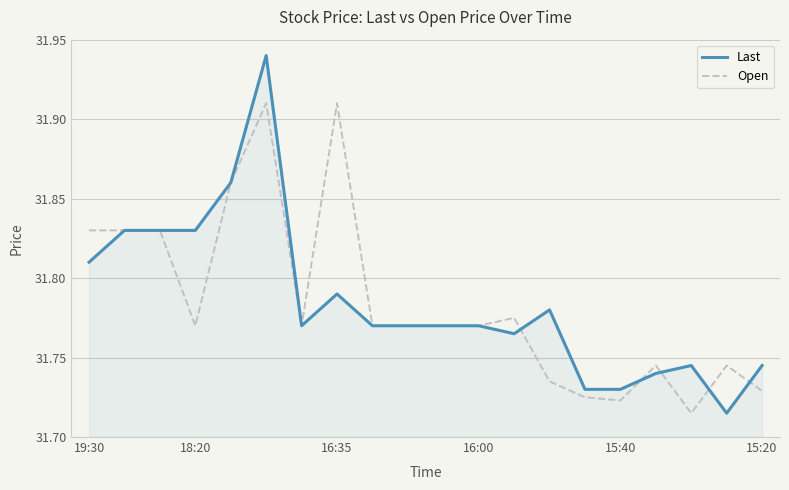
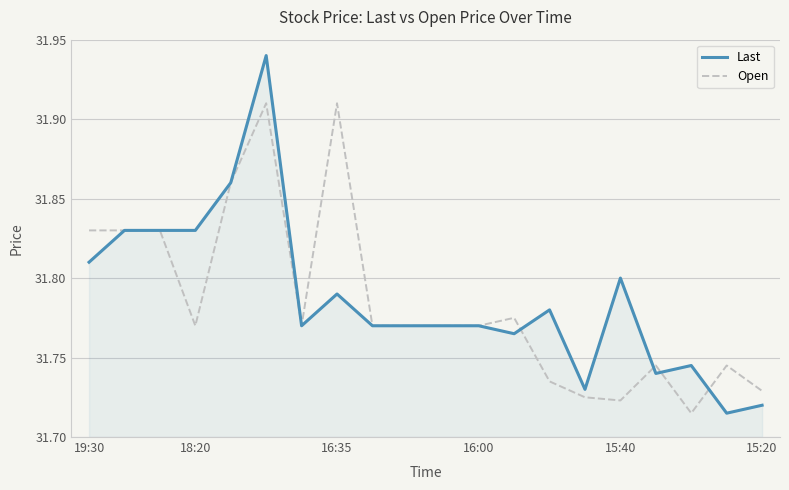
  {
    "Last": {
      "19:30": 31.810,
      "18:20": 31.830,
      "16:35": 31.790,
-     "15:40": 31.73,
-     "15:20": 31.745
+     "15:40": 31.80,
+     "15:20": 31.720
    },
    "Open": {
      "19:30": 31.830,
      "18:20": 31.770,
      "16:35": 31.910,
      "15:40": 31.723,
      "15:20": 31.729
    }
  }
